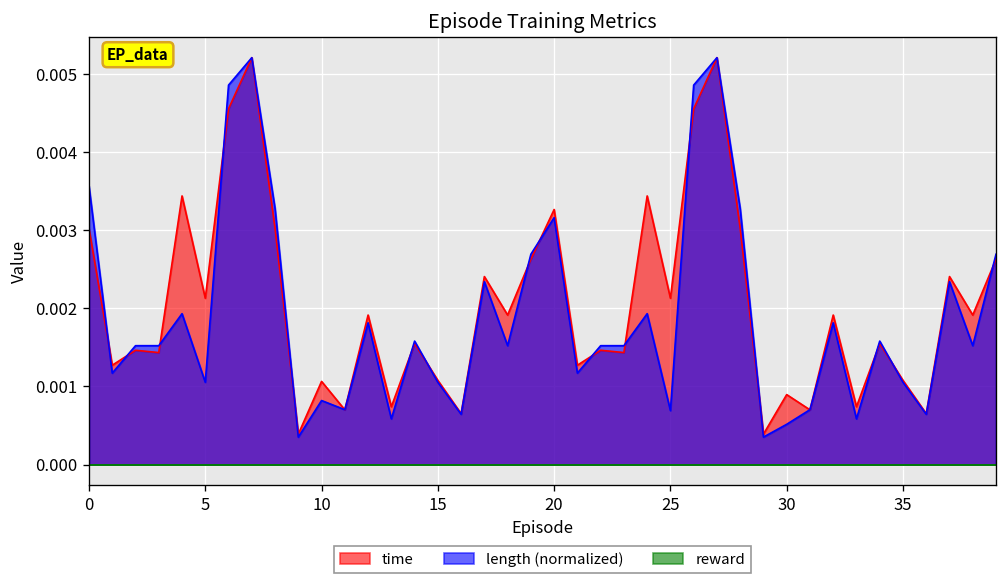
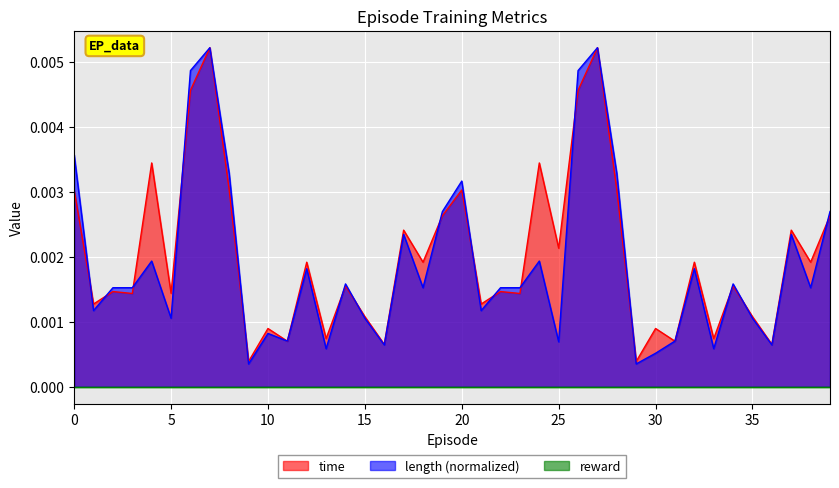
  {
    "time": {
      "0": 0.0030,
-     "5": 0.0021,
-     "10": 0.0011,
-     "20": 0.0033,
+     "5": 0.0014,
+     "10": 0.0009,
+     "20": 0.0030,
      "25": 0.0021,
      "30": 0.0009
    },
    "length (normalized)": {
      "0": 0.0036,
      "5": 0.0011,
      "10": 0.0008,
      "20": 0.0032,
      "25": 0.0007,
      "30": 0.0005
    },
    "reward": {
      "0": 0.0000,
      "5": 0.0000,
      "10": 0.0000,
      "15": 0.0000,
      "20": 0.0000,
      "25": 0.0000,
      "30": 0.0000,
      "35": 0.0000
    }
  }
